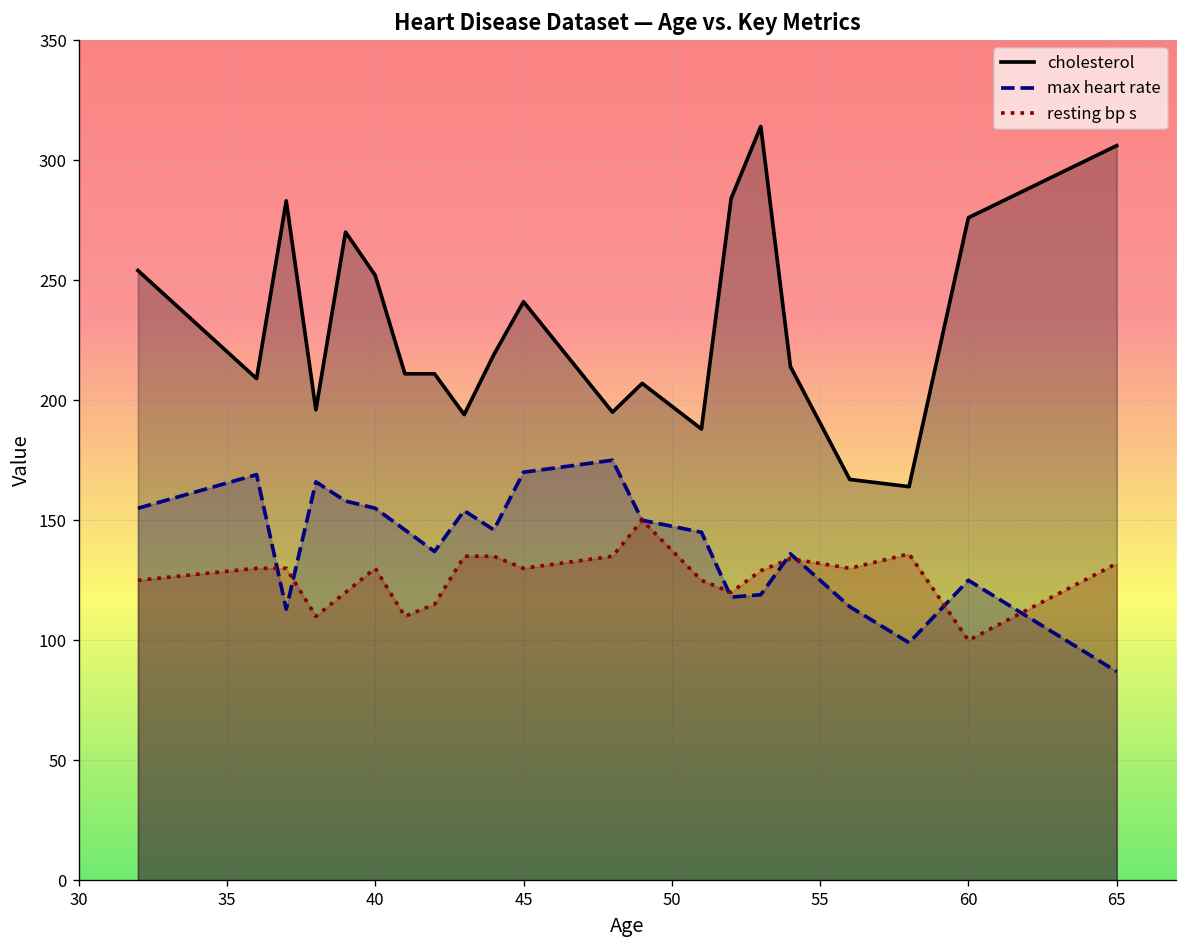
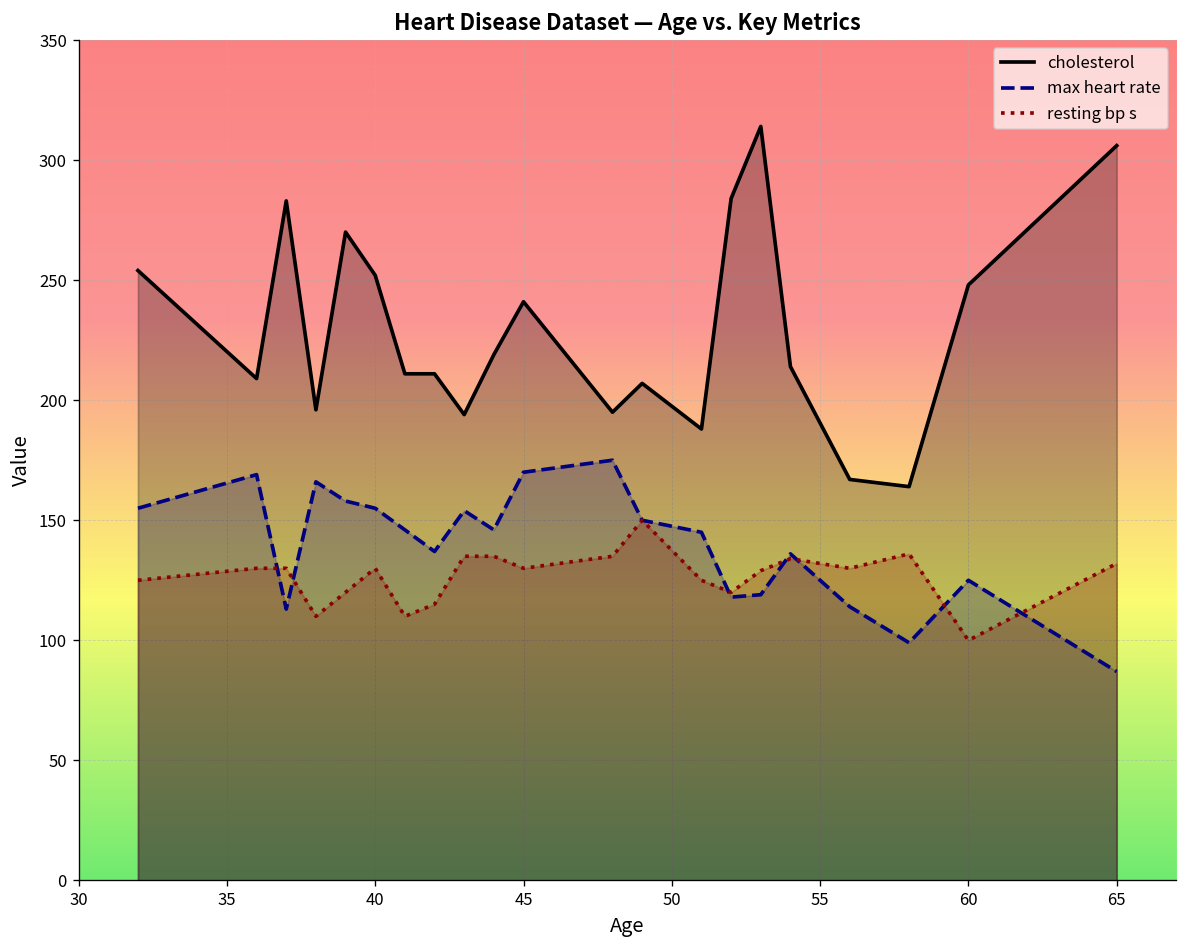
  {
    "cholesterol": {
      "40": 252,
      "45": 241,
-     "60": 276,
+     "60": 248,
      "65": 306
    },
    "max heart rate": {
      "40": 155,
      "45": 170,
      "60": 125,
      "65": 87
    },
    "resting bp s": {
      "40": 130,
      "45": 130,
      "60": 100,
      "65": 132
    }
  }
